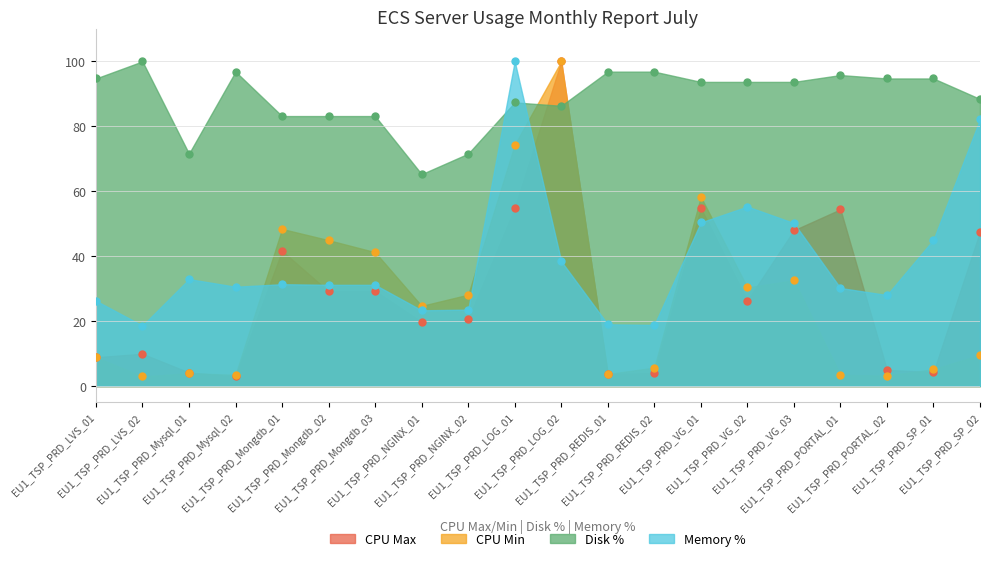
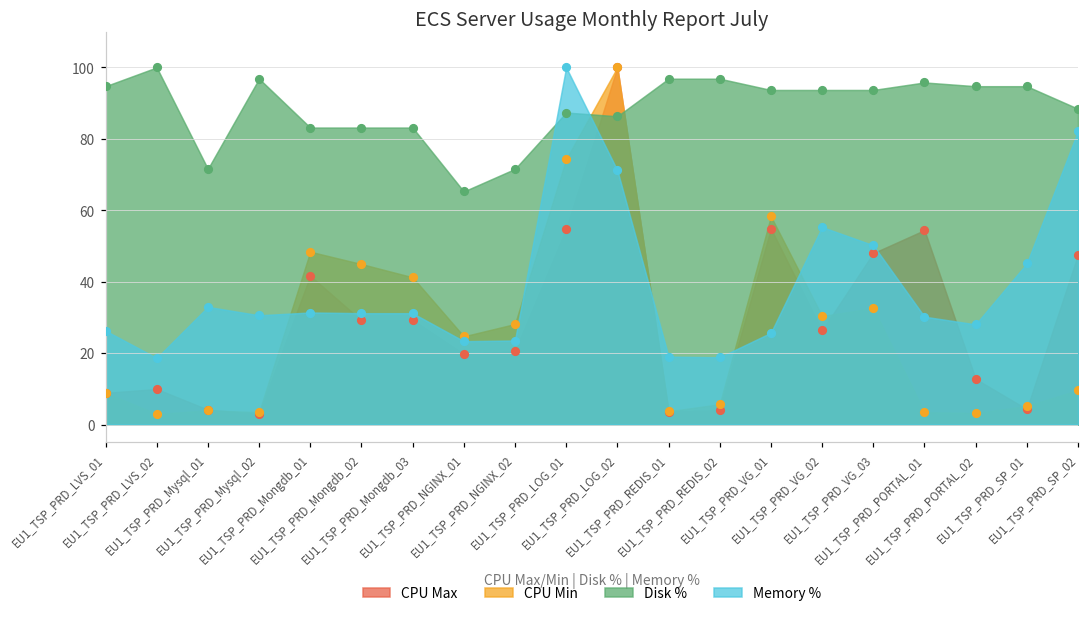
  {
    "CPU Max": {
      "EU1_TSP_PRD_LVS_02": 10,
      "EU1_TSP_PRD_Mongdb_01": 42,
      "EU1_TSP_PRD_Mongdb_02": 29,
      "EU1_TSP_PRD_Mongdb_03": 29,
      "EU1_TSP_PRD_NGINX_01": 20,
      "EU1_TSP_PRD_NGINX_02": 21,
      "EU1_TSP_PRD_LOG_01": 55,
      "EU1_TSP_PRD_REDIS_02": 4,
      "EU1_TSP_PRD_VG_01": 55,
      "EU1_TSP_PRD_VG_02": 26,
      "EU1_TSP_PRD_VG_03": 48,
      "EU1_TSP_PRD_PORTAL_01": 54,
-     "EU1_TSP_PRD_PORTAL_02": 5,
+     "EU1_TSP_PRD_PORTAL_02": 13,
      "EU1_TSP_PRD_SP_01": 4,
      "EU1_TSP_PRD_SP_02": 48
    },
    "CPU Min": {
      "EU1_TSP_PRD_LVS_02": 3,
      "EU1_TSP_PRD_Mongdb_01": 48,
      "EU1_TSP_PRD_Mongdb_02": 45,
      "EU1_TSP_PRD_Mongdb_03": 41,
      "EU1_TSP_PRD_NGINX_01": 25,
      "EU1_TSP_PRD_NGINX_02": 28,
      "EU1_TSP_PRD_LOG_01": 74,
      "EU1_TSP_PRD_REDIS_02": 6,
      "EU1_TSP_PRD_VG_01": 58,
      "EU1_TSP_PRD_VG_02": 30,
      "EU1_TSP_PRD_VG_03": 33,
      "EU1_TSP_PRD_PORTAL_01": 3,
      "EU1_TSP_PRD_PORTAL_02": 3,
      "EU1_TSP_PRD_SP_01": 5,
      "EU1_TSP_PRD_SP_02": 10
    },
    "Disk %": {
      "EU1_TSP_PRD_LVS_01": 95,
      "EU1_TSP_PRD_LVS_02": 100,
      "EU1_TSP_PRD_Mysql_01": 72,
      "EU1_TSP_PRD_Mysql_02": 97,
      "EU1_TSP_PRD_Mongdb_01": 83,
      "EU1_TSP_PRD_Mongdb_02": 83,
      "EU1_TSP_PRD_Mongdb_03": 83,
      "EU1_TSP_PRD_NGINX_01": 65,
      "EU1_TSP_PRD_NGINX_02": 72,
      "EU1_TSP_PRD_LOG_01": 87,
      "EU1_TSP_PRD_LOG_02": 86,
      "EU1_TSP_PRD_REDIS_01": 97,
      "EU1_TSP_PRD_REDIS_02": 97,
      "EU1_TSP_PRD_VG_01": 94,
      "EU1_TSP_PRD_VG_02": 94,
      "EU1_TSP_PRD_VG_03": 94,
      "EU1_TSP_PRD_PORTAL_01": 96,
      "EU1_TSP_PRD_PORTAL_02": 95,
      "EU1_TSP_PRD_SP_01": 95,
      "EU1_TSP_PRD_SP_02": 88
    },
    "Memory %": {
      "EU1_TSP_PRD_LVS_01": 26,
      "EU1_TSP_PRD_LVS_02": 19,
      "EU1_TSP_PRD_Mysql_01": 33,
      "EU1_TSP_PRD_Mysql_02": 31,
      "EU1_TSP_PRD_Mongdb_01": 31,
      "EU1_TSP_PRD_Mongdb_02": 31,
      "EU1_TSP_PRD_Mongdb_03": 31,
      "EU1_TSP_PRD_NGINX_01": 23,
      "EU1_TSP_PRD_NGINX_02": 24,
      "EU1_TSP_PRD_LOG_01": 100,
-     "EU1_TSP_PRD_LOG_02": 38,
+     "EU1_TSP_PRD_LOG_02": 71,
      "EU1_TSP_PRD_REDIS_01": 19,
      "EU1_TSP_PRD_REDIS_02": 19,
-     "EU1_TSP_PRD_VG_01": 50,
+     "EU1_TSP_PRD_VG_01": 26,
      "EU1_TSP_PRD_VG_02": 55,
      "EU1_TSP_PRD_VG_03": 50,
      "EU1_TSP_PRD_PORTAL_01": 30,
      "EU1_TSP_PRD_PORTAL_02": 28,
      "EU1_TSP_PRD_SP_01": 45,
      "EU1_TSP_PRD_SP_02": 82
    }
  }
